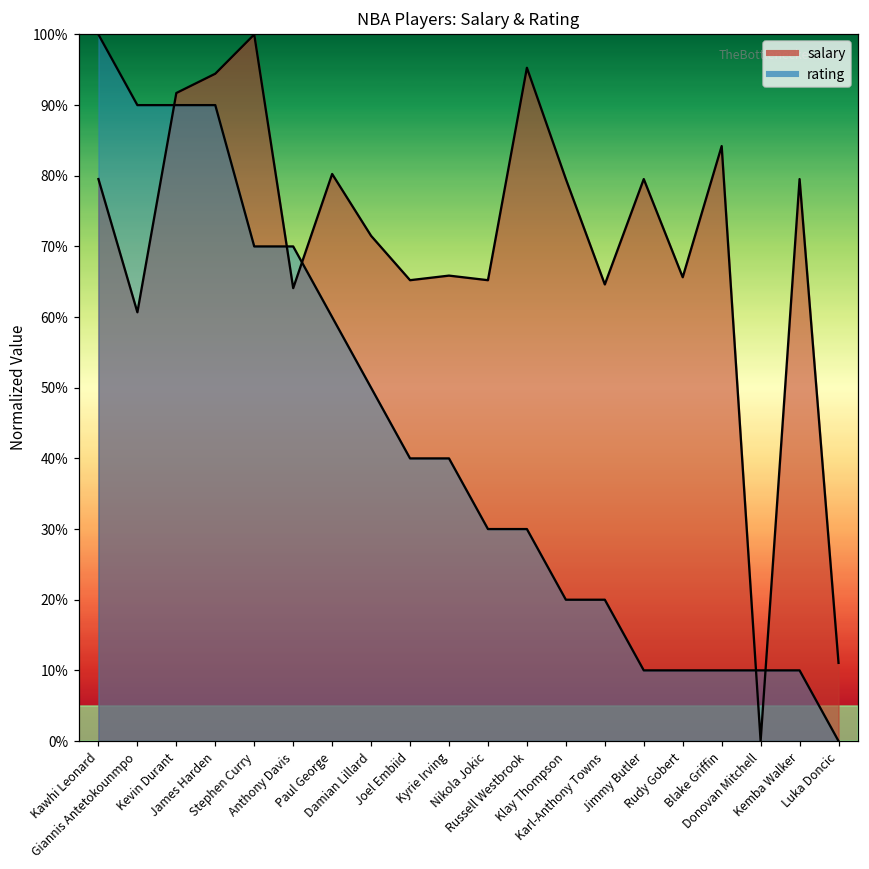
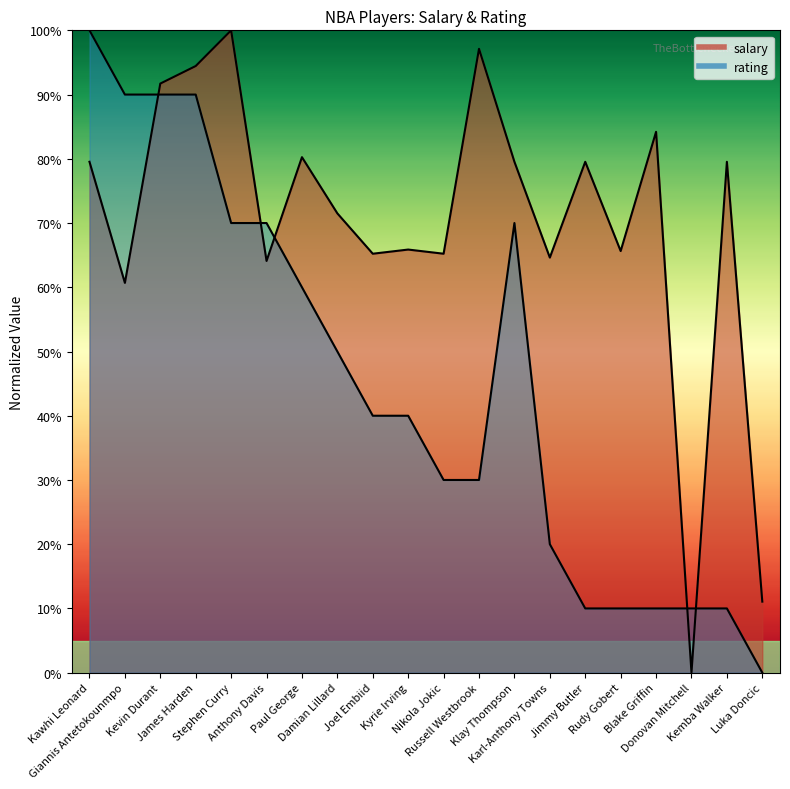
  {
    "salary": {
      "Kawhi Leonard": "80%",
      "Giannis Antetokounmpo": "61%",
      "Kevin Durant": "92%",
      "James Harden": "94%",
      "Stephen Curry": "100%",
      "Anthony Davis": "64%",
      "Paul George": "80%",
      "Damian Lillard": "72%",
      "Joel Embiid": "65%",
      "Kyrie Irving": "66%",
      "Nikola Jokic": "65%",
-     "Russell Westbrook": "95%",
+     "Russell Westbrook": "97%",
      "Klay Thompson": "80%",
      "Karl-Anthony Towns": "65%",
      "Jimmy Butler": "80%",
      "Rudy Gobert": "66%",
      "Blake Griffin": "84%",
      "Kemba Walker": "80%",
      "Luka Doncic": "11%"
    },
    "rating": {
      "Kawhi Leonard": "100%",
      "Giannis Antetokounmpo": "90%",
      "Kevin Durant": "90%",
      "James Harden": "90%",
      "Stephen Curry": "70%",
      "Anthony Davis": "70%",
      "Paul George": "60%",
      "Damian Lillard": "50%",
      "Joel Embiid": "40%",
      "Kyrie Irving": "40%",
      "Nikola Jokic": "30%",
      "Russell Westbrook": "30%",
-     "Klay Thompson": "20%",
+     "Klay Thompson": "70%",
      "Karl-Anthony Towns": "20%",
      "Jimmy Butler": "10%",
      "Rudy Gobert": "10%",
      "Blake Griffin": "10%",
      "Donovan Mitchell": "10%",
      "Kemba Walker": "10%"
    }
  }
